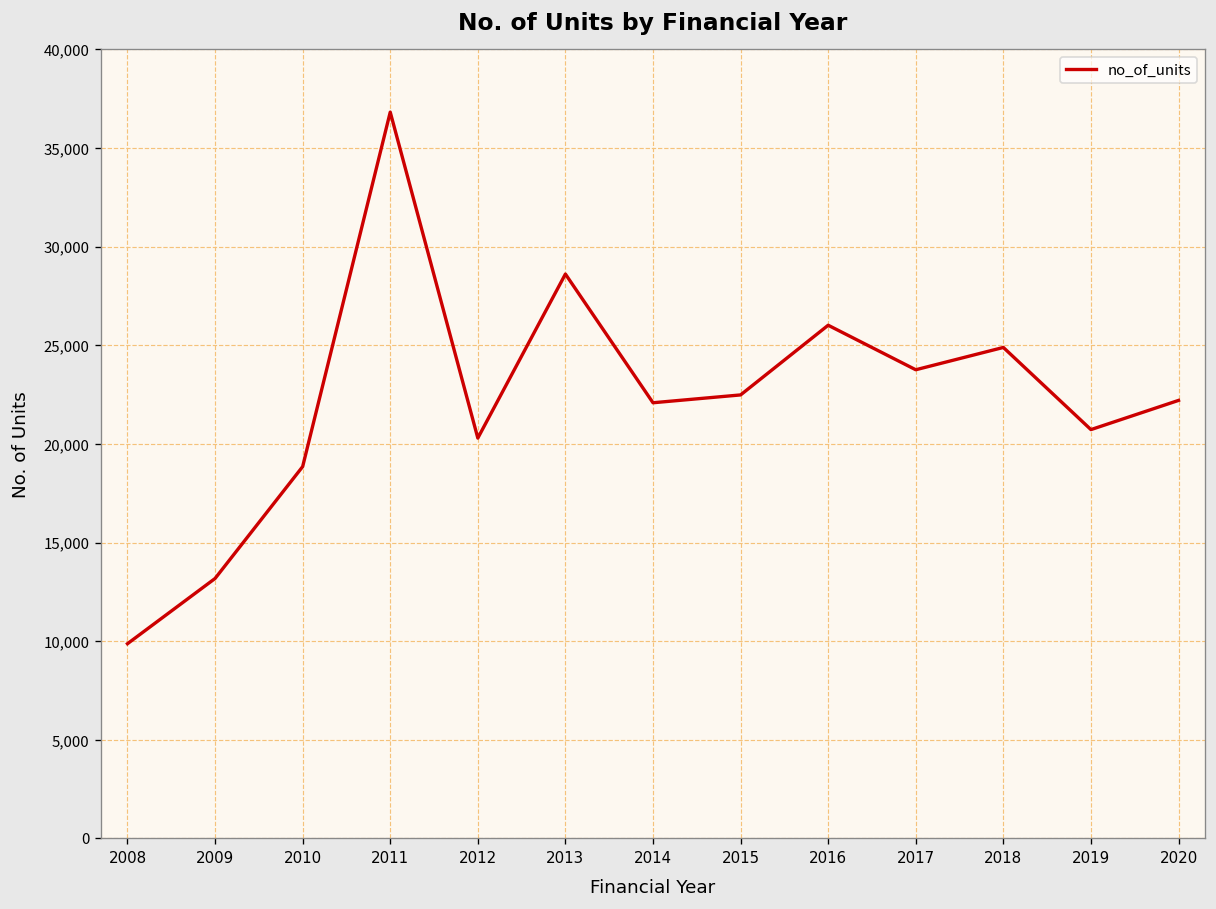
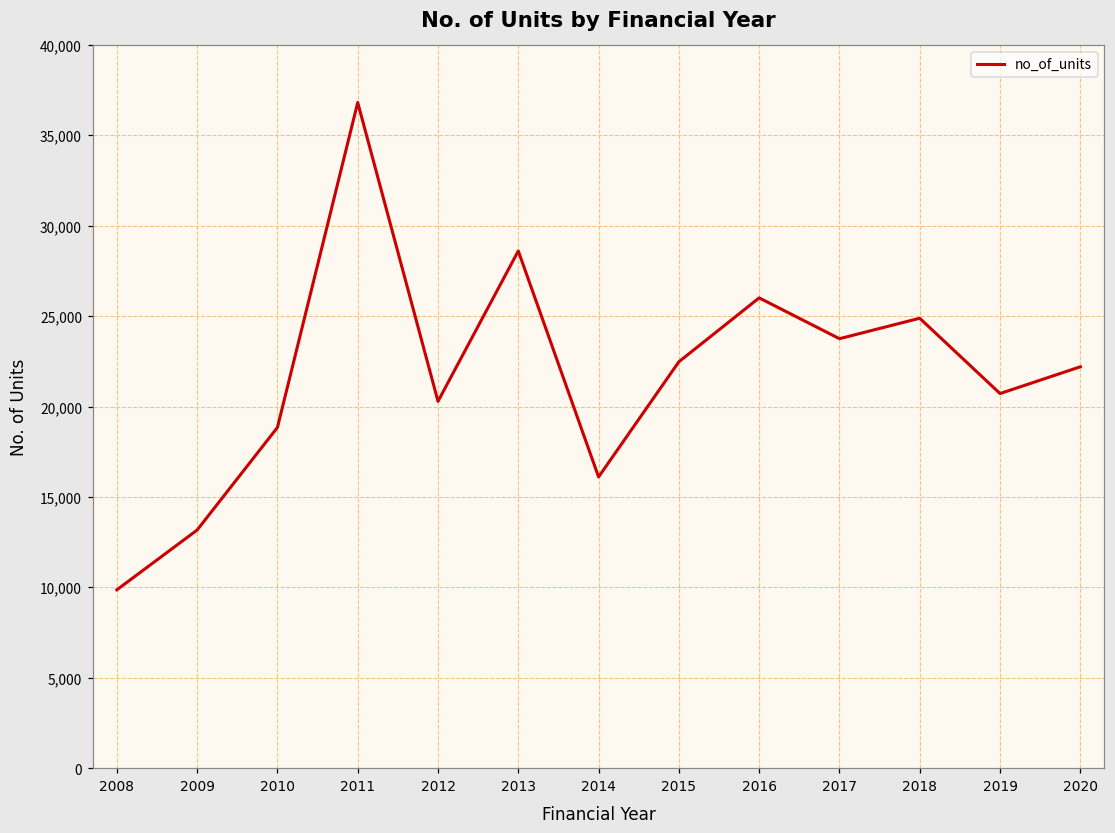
  {
    "2008": "9,900",
    "2009": "13,200",
    "2010": "18,800",
    "2011": "36,800",
    "2012": "20,300",
    "2013": "28,600",
-   "2014": "22,100",
+   "2014": "16,100",
    "2015": "22,500",
    "2016": "26,000",
    "2017": "23,800",
    "2018": "24,900",
    "2019": "20,700",
    "2020": "22,200"
  }
